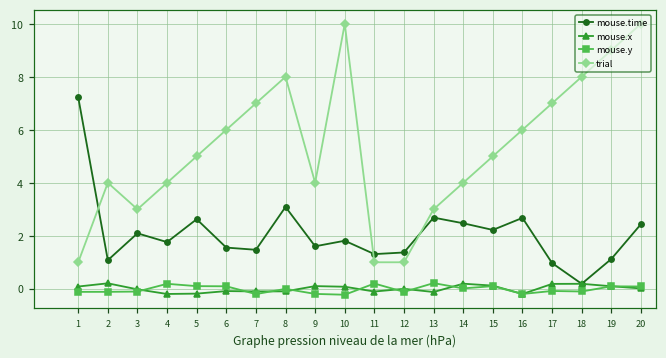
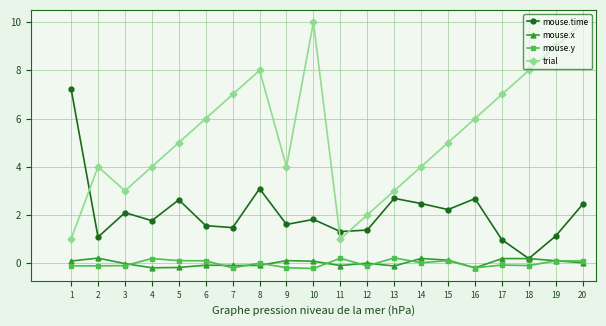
  {
    "trial": {
      "1": 1,
      "2": 4,
      "3": 3,
      "4": 4,
      "5": 5,
      "6": 6,
      "7": 7,
      "8": 8,
      "9": 4,
      "10": 10,
      "11": 1,
-     "12": 1,
+     "12": 2,
      "13": 3,
      "14": 4,
      "15": 5,
      "16": 6,
      "17": 7,
      "18": 8
    }
  }
